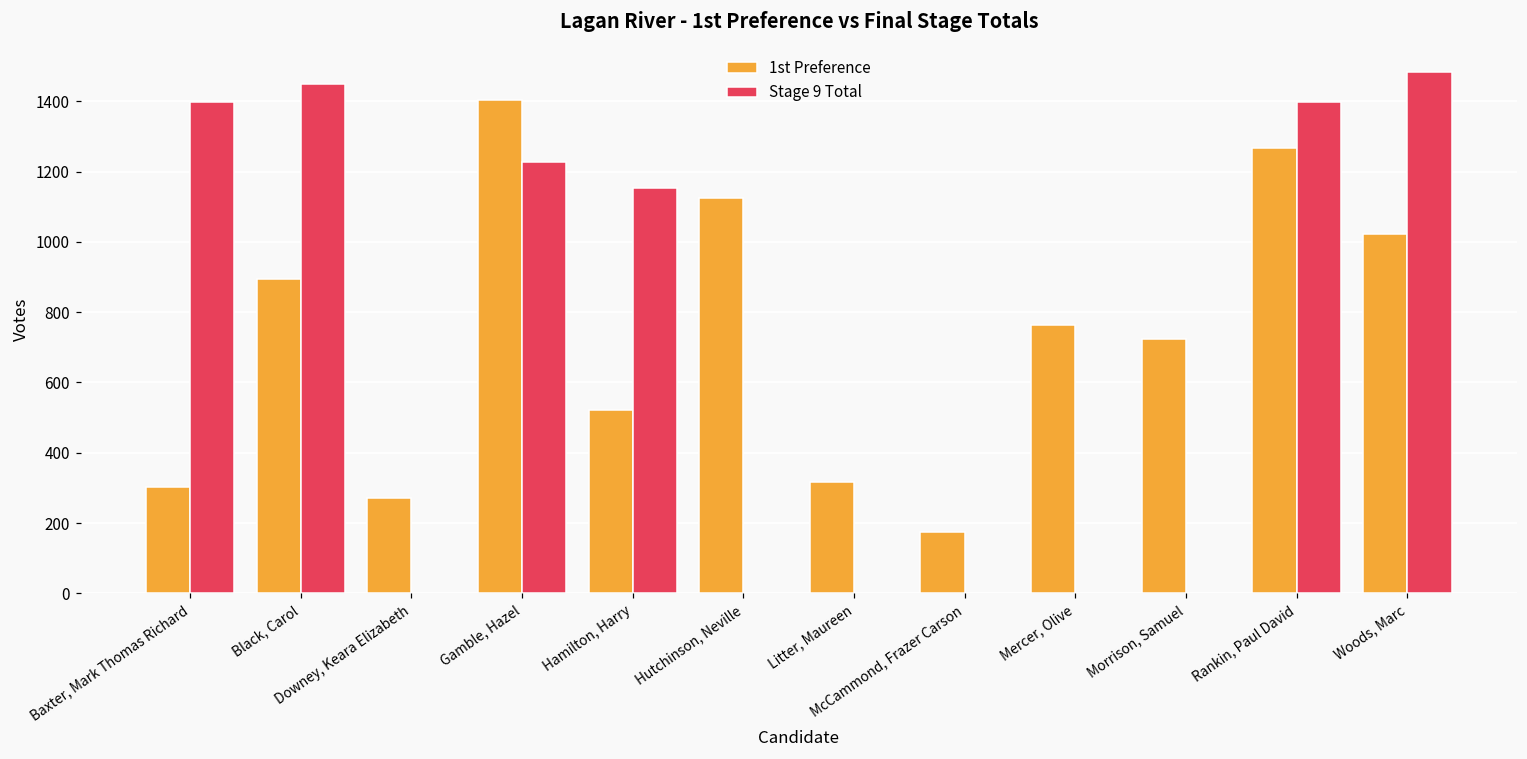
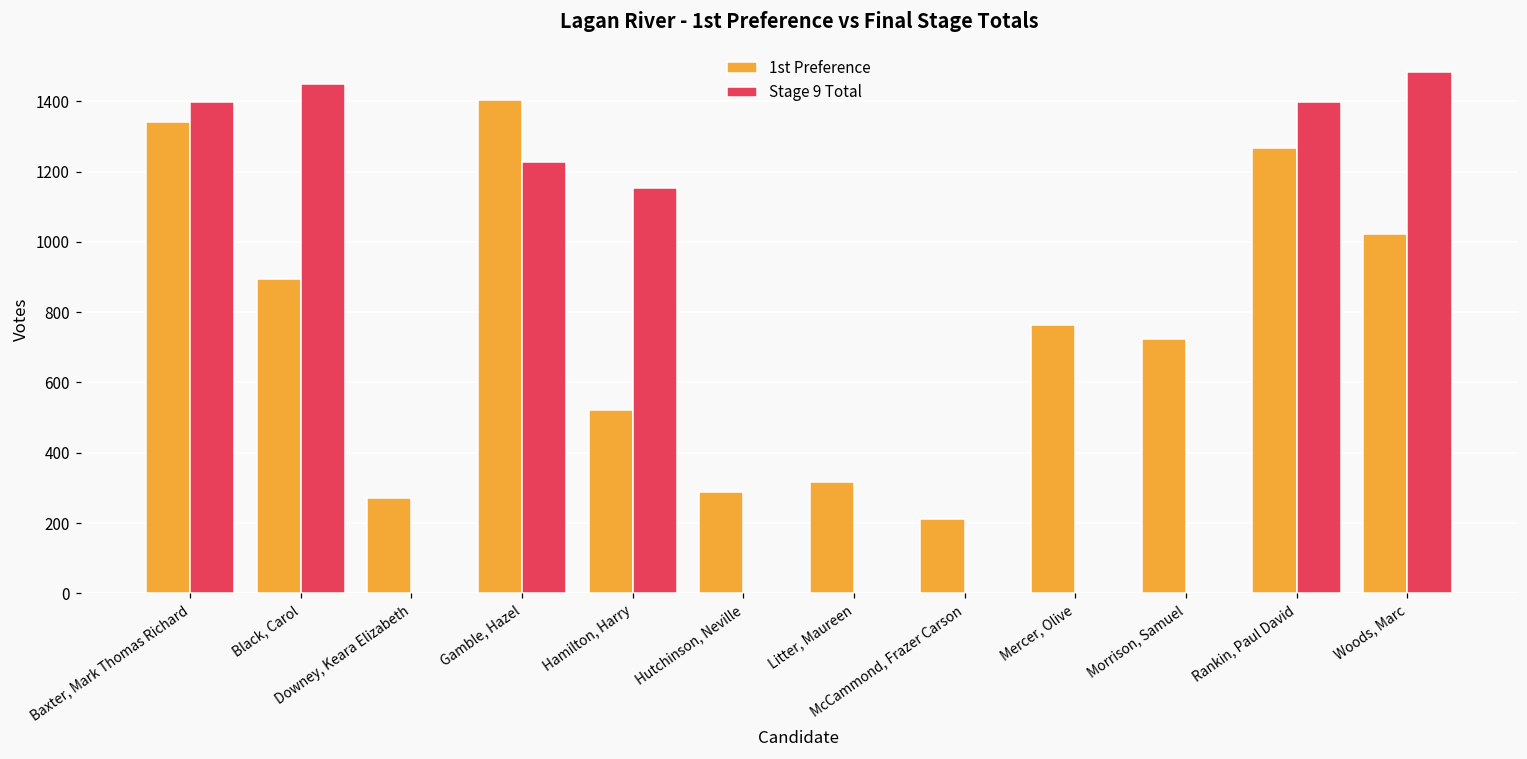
  {
    "1st Preference": {
-     "Baxter, Mark Thomas Richard": 300,
+     "Baxter, Mark Thomas Richard": 1340,
      "Black, Carol": 900,
      "Downey, Keara Elizabeth": 270,
      "Gamble, Hazel": 1400,
      "Hamilton, Harry": 520,
-     "Hutchinson, Neville": 1130,
+     "Hutchinson, Neville": 290,
      "Litter, Maureen": 320,
-     "McCammond, Frazer Carson": 170,
+     "McCammond, Frazer Carson": 210,
      "Mercer, Olive": 760,
      "Morrison, Samuel": 730,
      "Rankin, Paul David": 1270,
      "Woods, Marc": 1020
    },
    "Stage 9 Total": {
      "Baxter, Mark Thomas Richard": 1400,
      "Black, Carol": 1450,
      "Downey, Keara Elizabeth": 0,
      "Gamble, Hazel": 1230,
      "Hamilton, Harry": 1150,
      "Hutchinson, Neville": 0,
      "Litter, Maureen": 0,
      "McCammond, Frazer Carson": 0,
      "Mercer, Olive": 0,
      "Morrison, Samuel": 0,
      "Rankin, Paul David": 1400,
      "Woods, Marc": 1480
    }
  }
